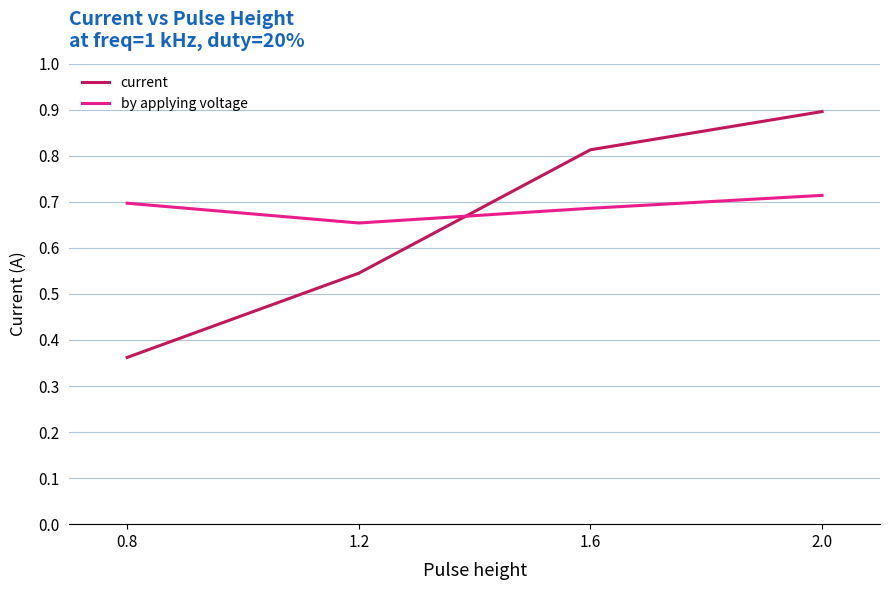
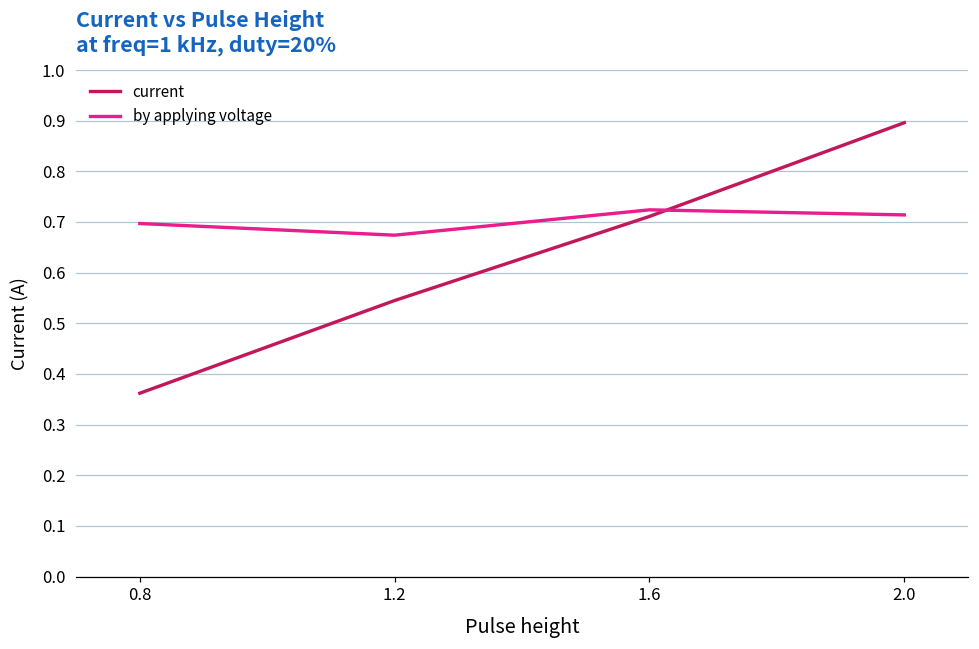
  {
    "current": {
      "0.8": 0.36,
      "1.2": 0.55,
-     "1.6": 0.81,
+     "1.6": 0.71,
      "2.0": 0.90
    },
    "by applying voltage": {
      "0.8": 0.70,
-     "1.2": 0.65,
-     "1.6": 0.69,
+     "1.2": 0.67,
+     "1.6": 0.72,
      "2.0": 0.71
    }
  }
